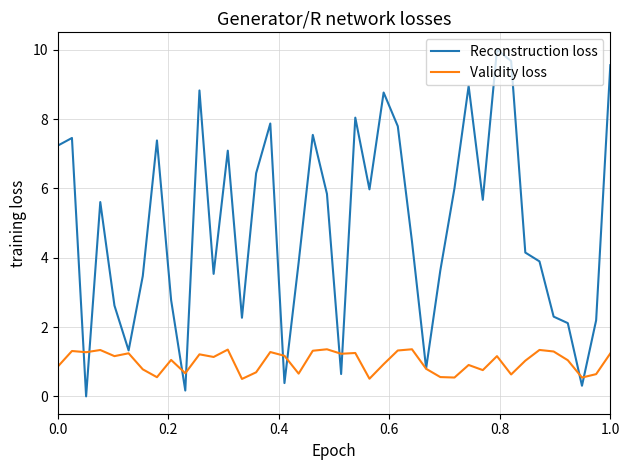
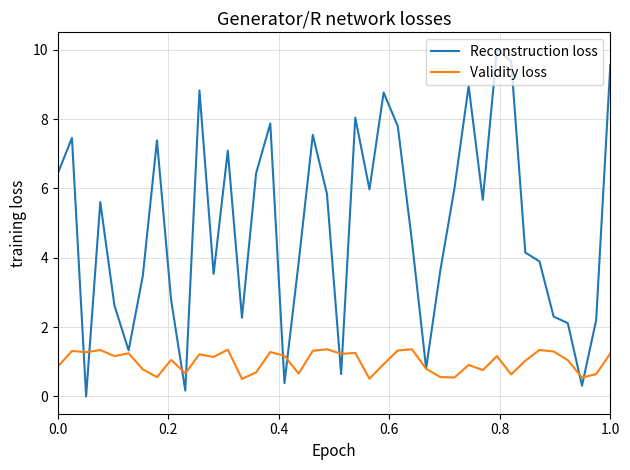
  {
    "Reconstruction loss": {
-     "0.0": 7.2,
+     "0.0": 6.4,
      "1.0": 9.6
    },
    "Validity loss": {
      "0.0": 0.9,
      "1.0": 1.2
    }
  }
